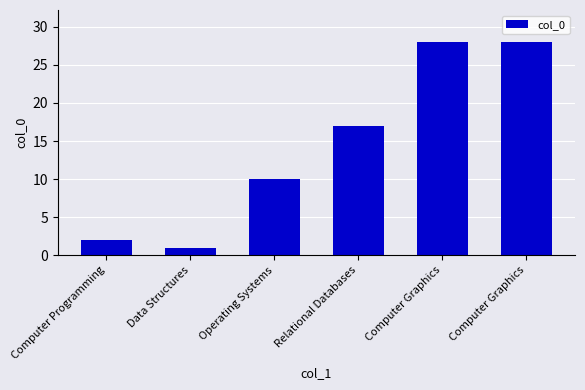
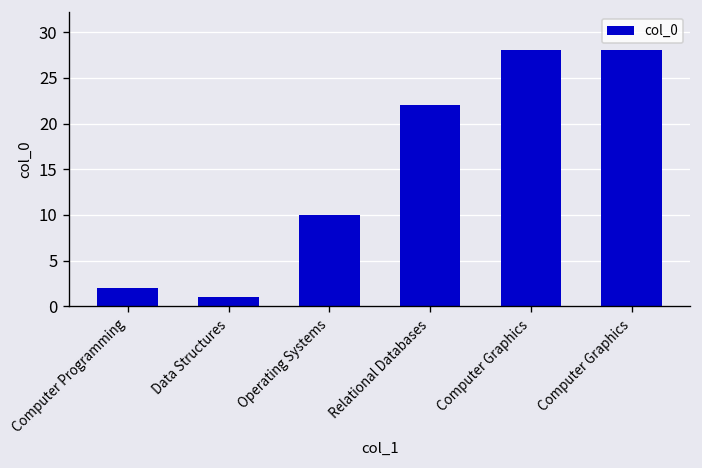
  {
    "Computer Programming": 2,
    "Data Structures": 1,
    "Operating Systems": 10,
-   "Relational Databases": 17
+   "Relational Databases": 22
  }
